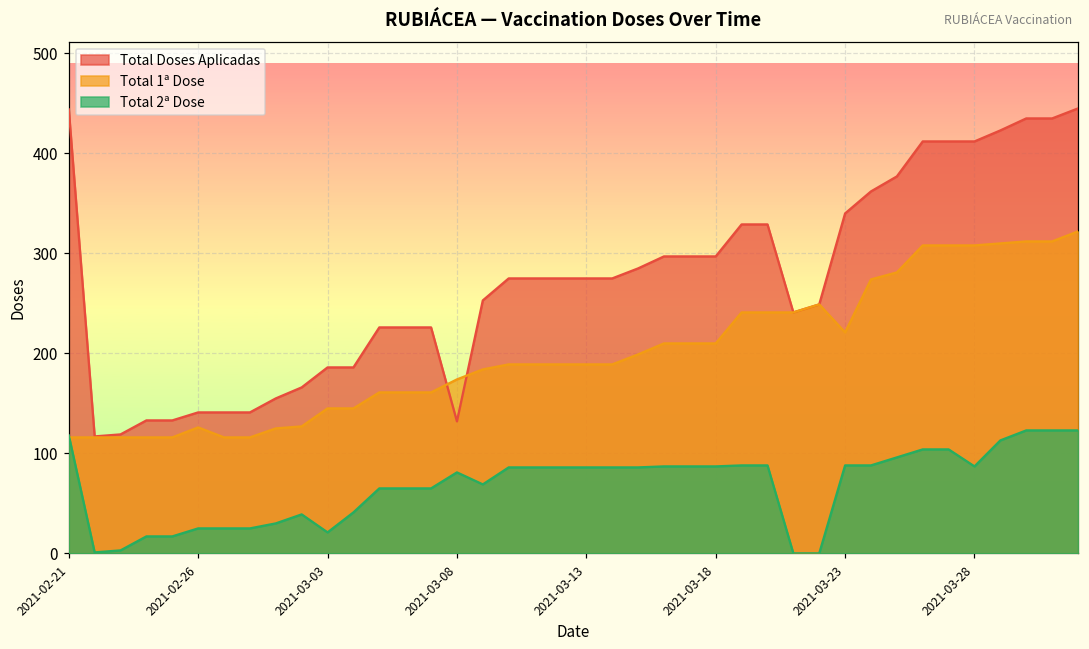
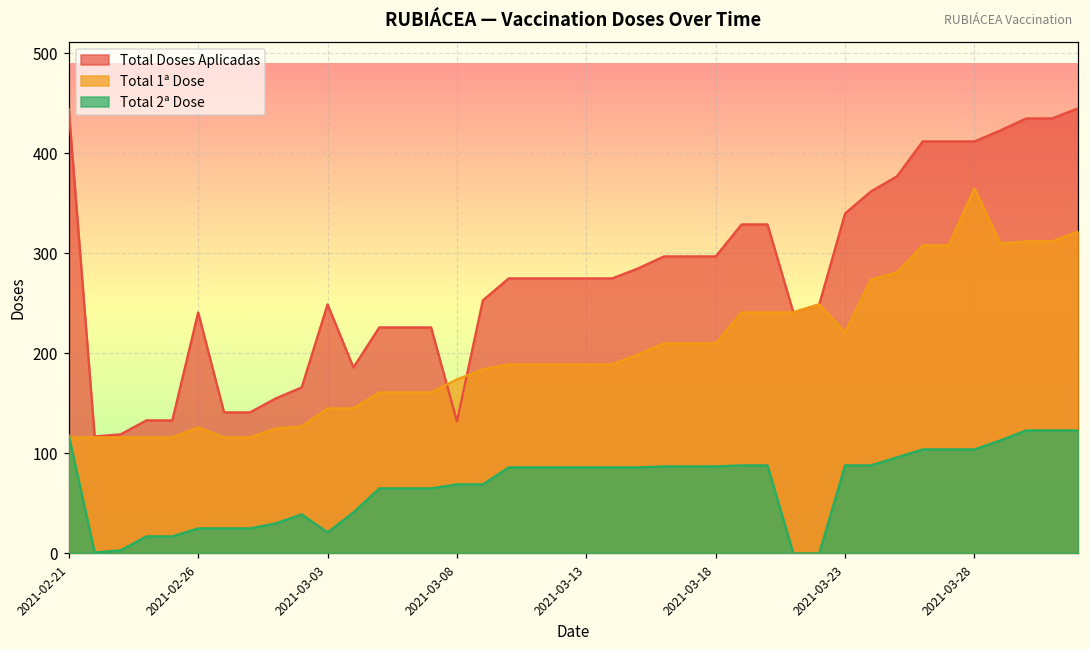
  {
    "Total Doses Aplicadas": {
      "2021-02-21": 440,
-     "2021-02-26": 140,
-     "2021-03-03": 190,
+     "2021-02-26": 240,
+     "2021-03-03": 250,
      "2021-03-08": 130,
      "2021-03-13": 280,
      "2021-03-18": 300,
      "2021-03-23": 340,
      "2021-03-28": 410
    },
    "Total 1ª Dose": {
      "2021-02-26": 130,
      "2021-03-03": 150,
      "2021-03-08": 170,
      "2021-03-13": 190,
      "2021-03-18": 210,
      "2021-03-23": 220,
-     "2021-03-28": 310
+     "2021-03-28": 370
    },
    "Total 2ª Dose": {
      "2021-02-26": 30,
      "2021-03-03": 20,
-     "2021-03-08": 80,
+     "2021-03-08": 70,
      "2021-03-13": 90,
      "2021-03-18": 90,
      "2021-03-23": 90,
-     "2021-03-28": 90
+     "2021-03-28": 100
    }
  }
